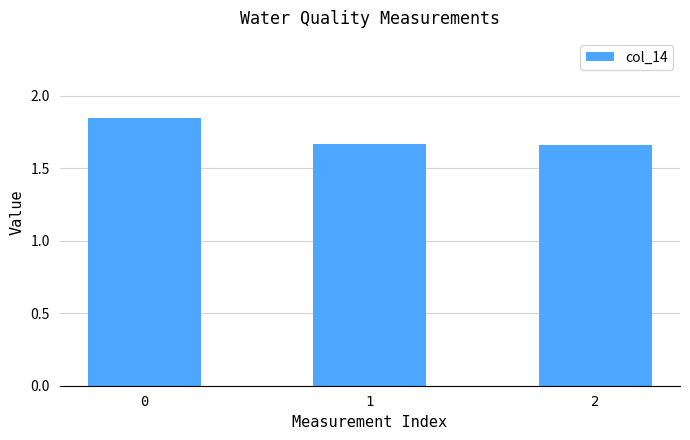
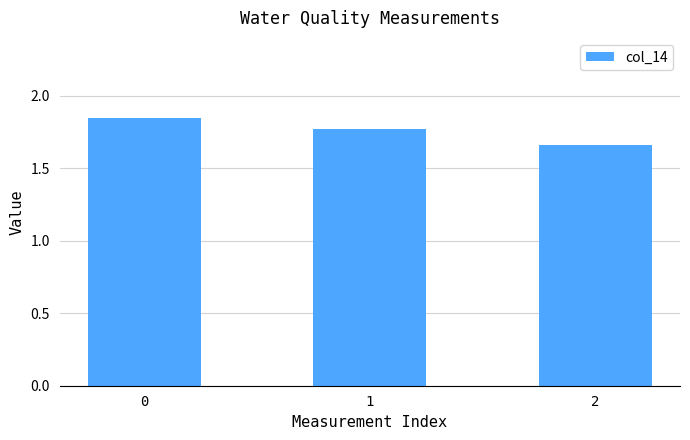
  {
    "0": 1.84,
-   "1": 1.67,
+   "1": 1.77,
    "2": 1.66
  }
